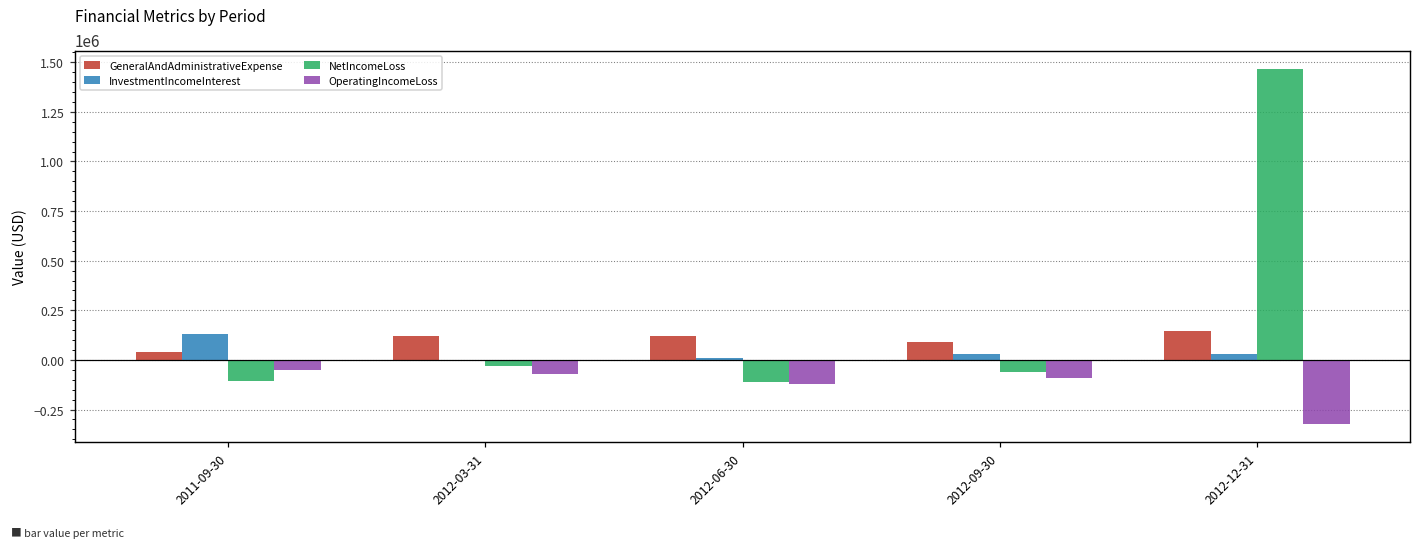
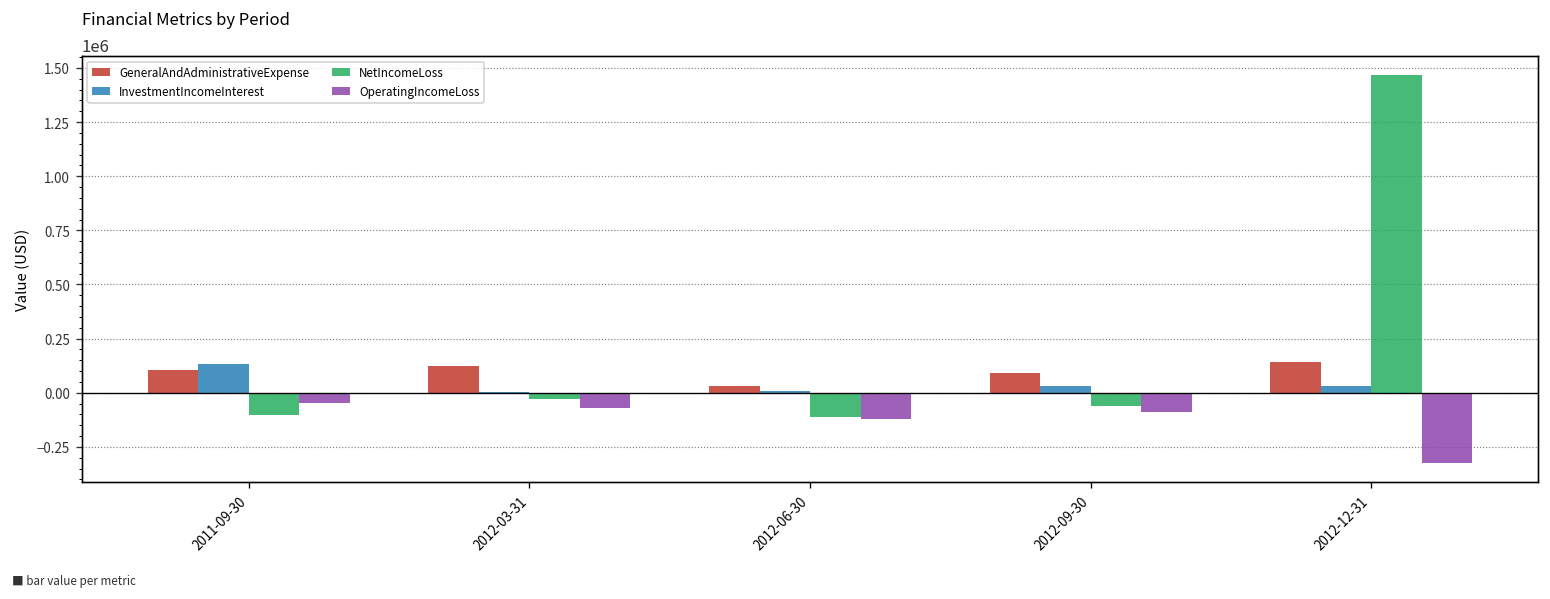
  {
    "GeneralAndAdministrativeExpense": {
-     "2011-09-30": 40000,
+     "2011-09-30": 100000,
      "2012-03-31": 120000,
-     "2012-06-30": 120000,
+     "2012-06-30": 30000,
      "2012-09-30": 90000,
      "2012-12-31": 140000
    },
    "InvestmentIncomeInterest": {
      "2011-09-30": 130000,
      "2012-09-30": 30000,
      "2012-12-31": 30000
    },
    "NetIncomeLoss": {
      "2011-09-30": -100000,
      "2012-03-31": -30000,
      "2012-06-30": -110000,
      "2012-09-30": -60000,
      "2012-12-31": 1470000
    },
    "OperatingIncomeLoss": {
      "2011-09-30": -50000,
      "2012-03-31": -70000,
      "2012-06-30": -120000,
      "2012-09-30": -90000,
      "2012-12-31": -320000
    }
  }
